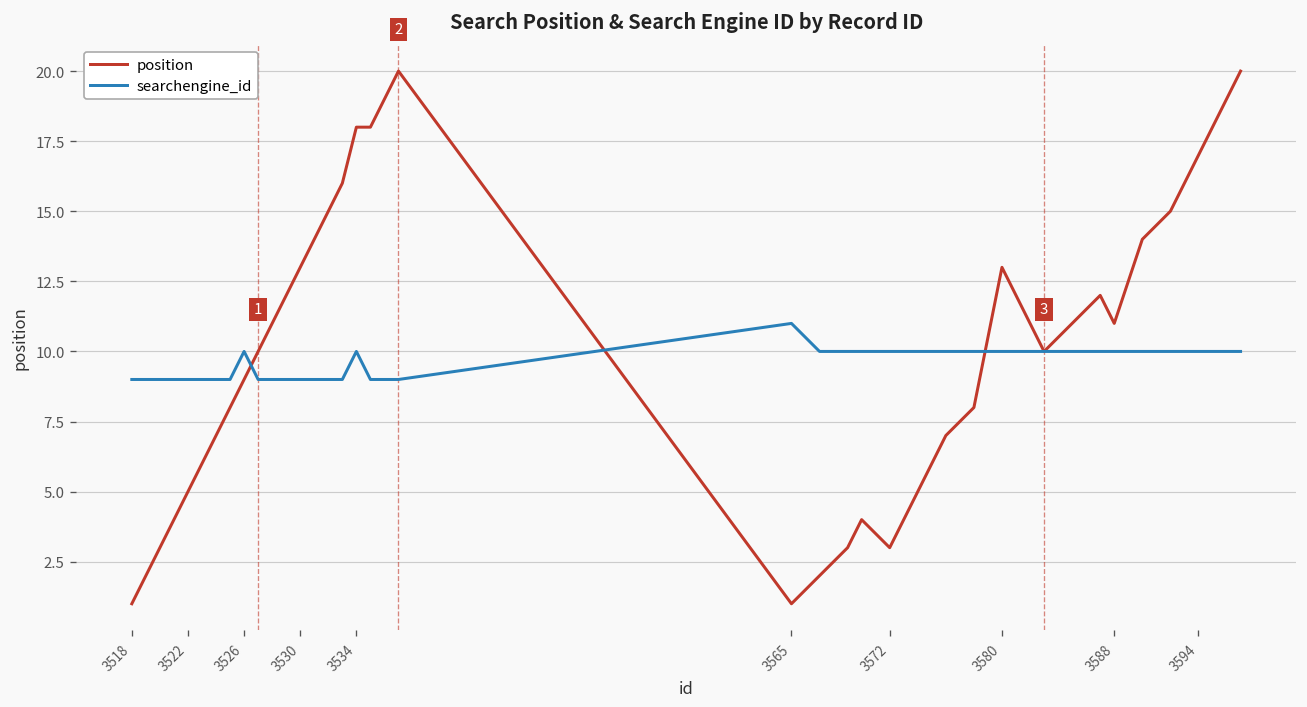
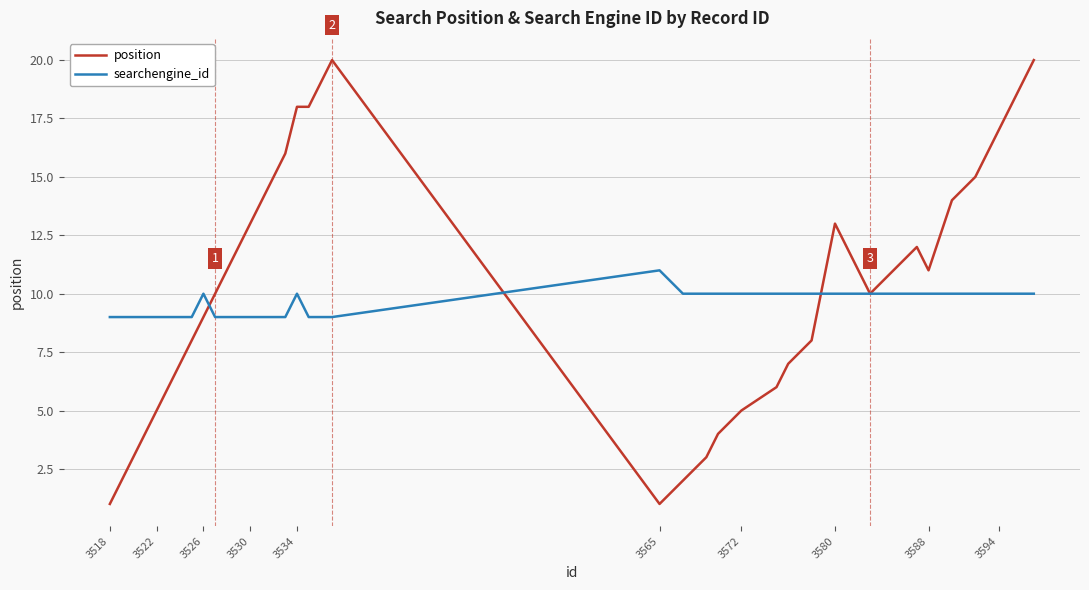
  {
    "position": {
      "3518": 1,
      "3522": 5,
      "3526": 9,
      "3530": 13,
      "3534": 18,
      "3565": 1,
-     "3572": 3,
+     "3572": 5,
      "3580": 13,
      "3588": 11,
      "3594": 17
    },
    "searchengine_id": {
      "3518": 9,
      "3522": 9,
      "3526": 10,
      "3530": 9,
      "3534": 10,
      "3565": 11,
      "3572": 10,
      "3580": 10,
      "3588": 10,
      "3594": 10
    }
  }
